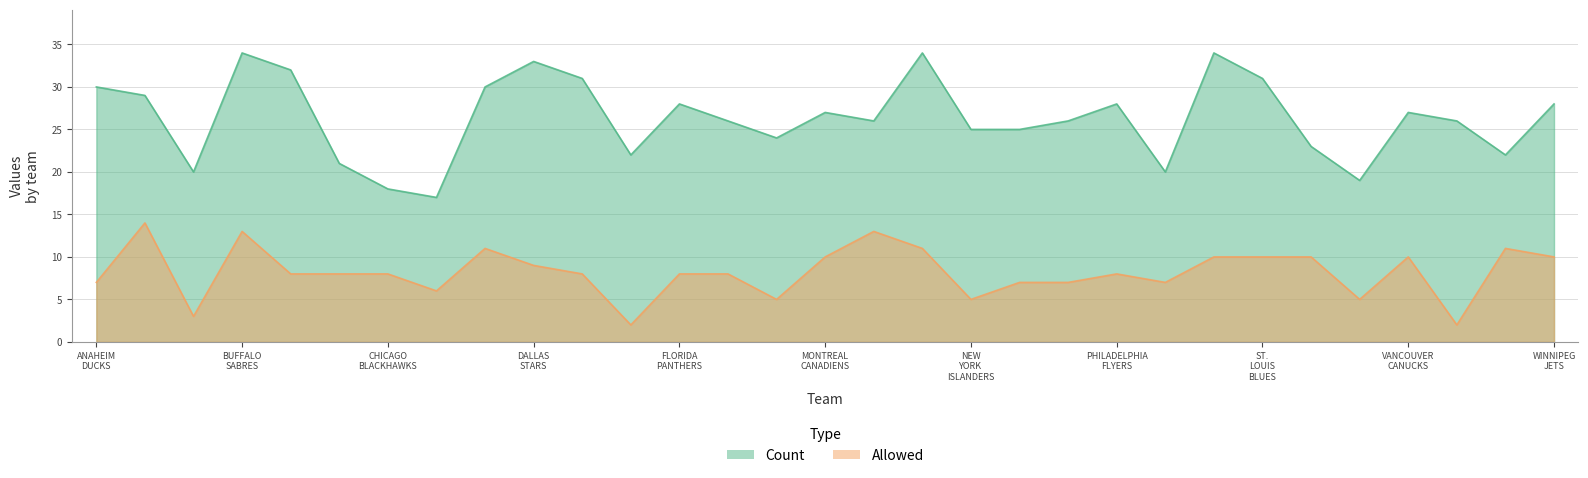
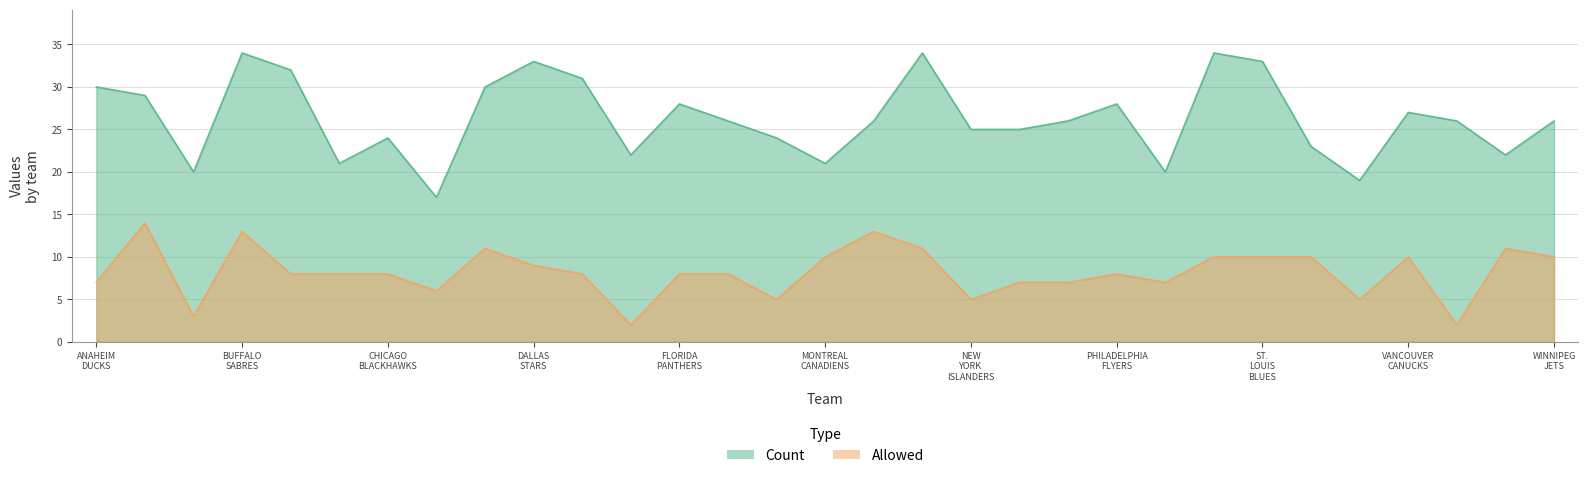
  {
    "Count": {
      "ANAHEIM DUCKS": 30,
      "BUFFALO SABRES": 34,
-     "CHICAGO BLACKHAWKS": 18,
+     "CHICAGO BLACKHAWKS": 24,
      "DALLAS STARS": 33,
      "FLORIDA PANTHERS": 28,
-     "MONTREAL CANADIENS": 27,
+     "MONTREAL CANADIENS": 21,
      "NEW YORK ISLANDERS": 25,
      "PHILADELPHIA FLYERS": 28,
-     "ST. LOUIS BLUES": 31,
+     "ST. LOUIS BLUES": 33,
      "VANCOUVER CANUCKS": 27,
-     "WINNIPEG JETS": 28
+     "WINNIPEG JETS": 26
    },
    "Allowed": {
      "ANAHEIM DUCKS": 7,
      "BUFFALO SABRES": 13,
      "CHICAGO BLACKHAWKS": 8,
      "DALLAS STARS": 9,
      "FLORIDA PANTHERS": 8,
      "MONTREAL CANADIENS": 10,
      "NEW YORK ISLANDERS": 5,
      "PHILADELPHIA FLYERS": 8,
      "ST. LOUIS BLUES": 10,
      "VANCOUVER CANUCKS": 10,
      "WINNIPEG JETS": 10
    }
  }
